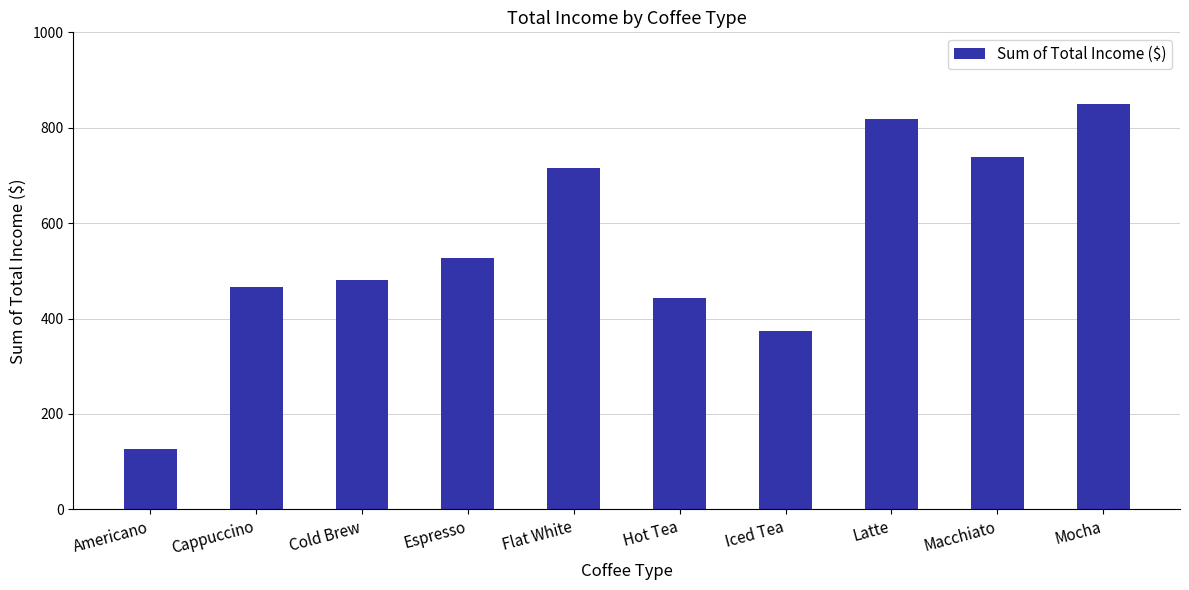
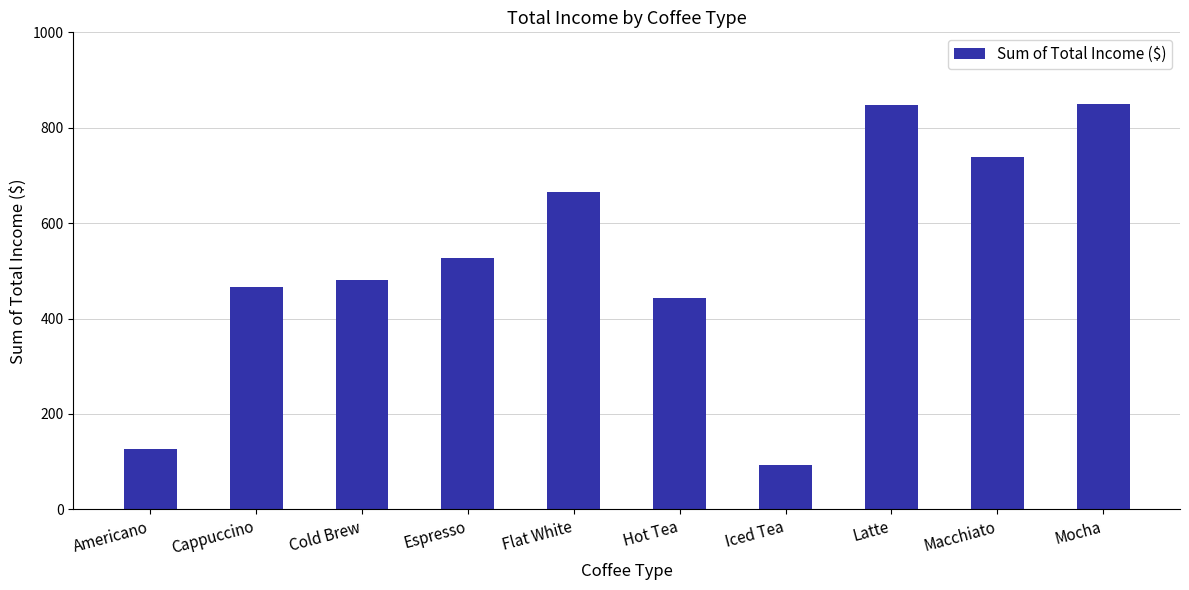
  {
    "Americano": 130,
    "Cappuccino": 470,
    "Cold Brew": 480,
    "Espresso": 530,
-   "Flat White": 720,
+   "Flat White": 670,
    "Hot Tea": 440,
-   "Iced Tea": 370,
-   "Latte": 820,
+   "Iced Tea": 90,
+   "Latte": 850,
    "Macchiato": 740,
    "Mocha": 850
  }
